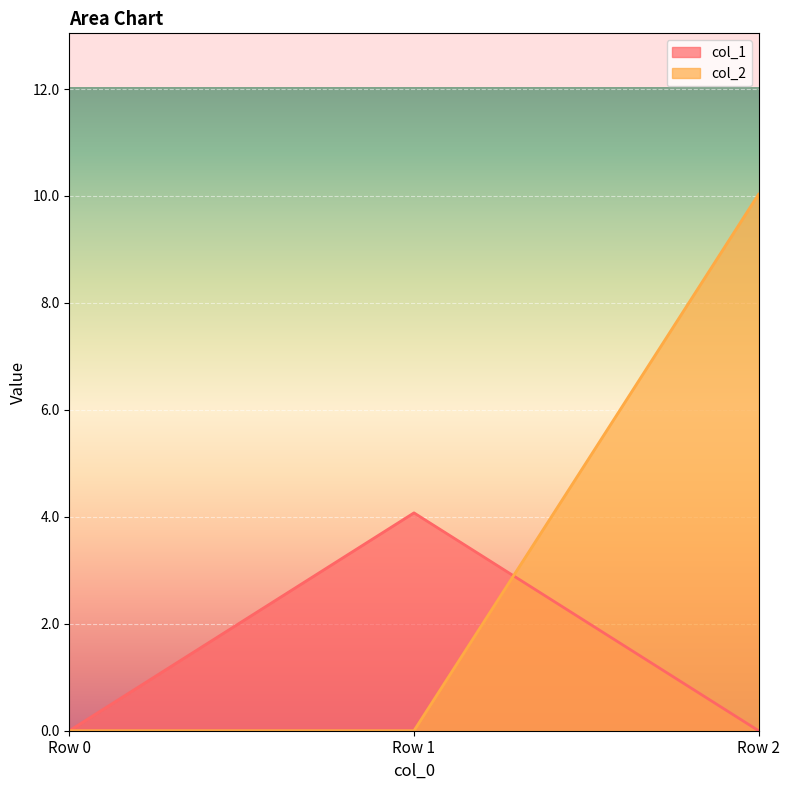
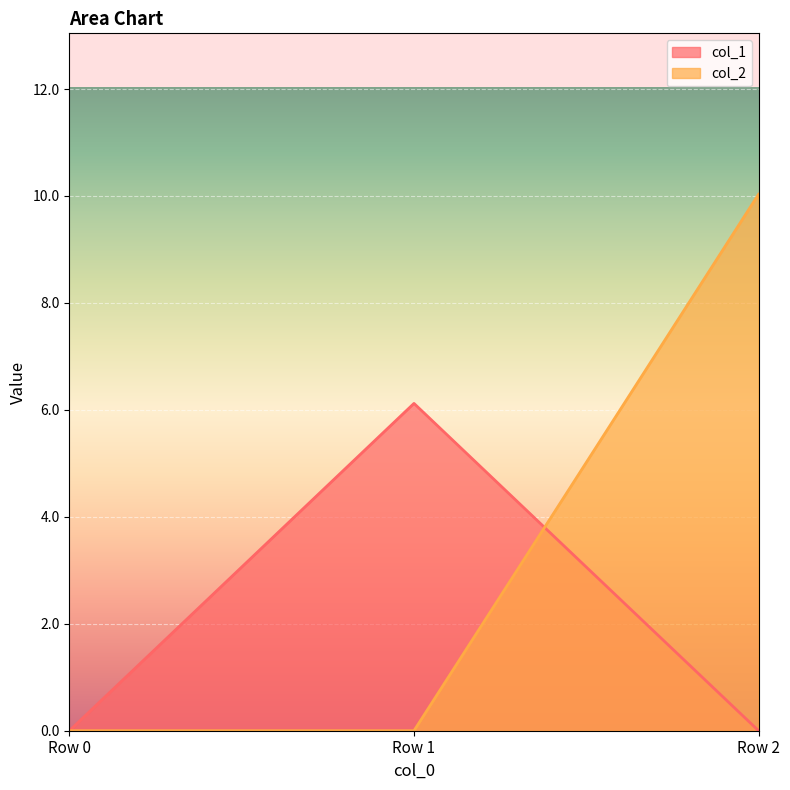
  {
    "col_1": {
-     "Row 1": 4.1,
+     "Row 1": 6.1,
      "Row 2": 0.0
    },
    "col_2": {
      "Row 1": 0.0,
      "Row 2": 10.0
    }
  }
